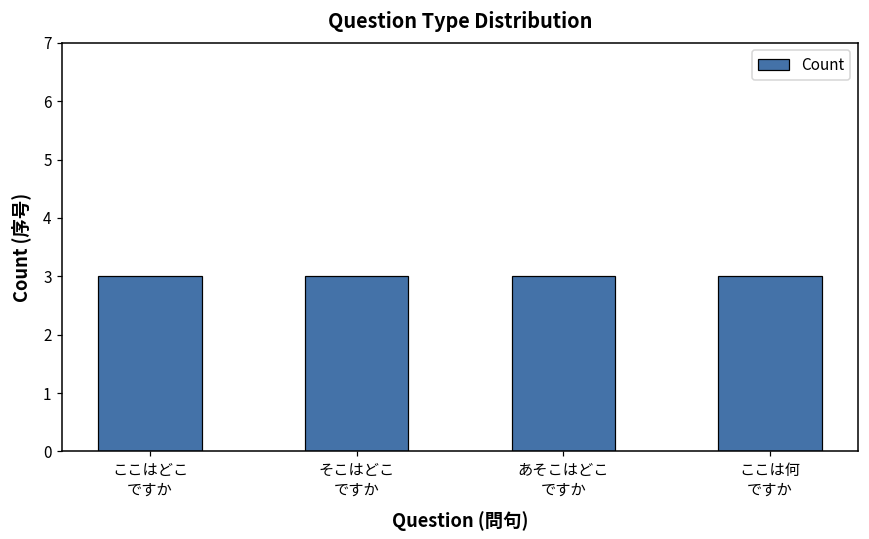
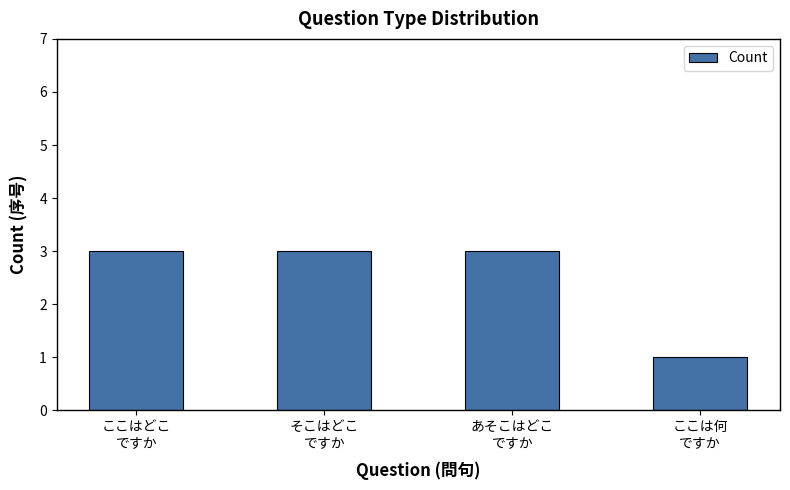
  {
    "ここはどこ ですか": 3,
    "そこはどこ ですか": 3,
    "あそこはどこ ですか": 3,
-   "ここは何 ですか": 3
+   "ここは何 ですか": 1
  }
